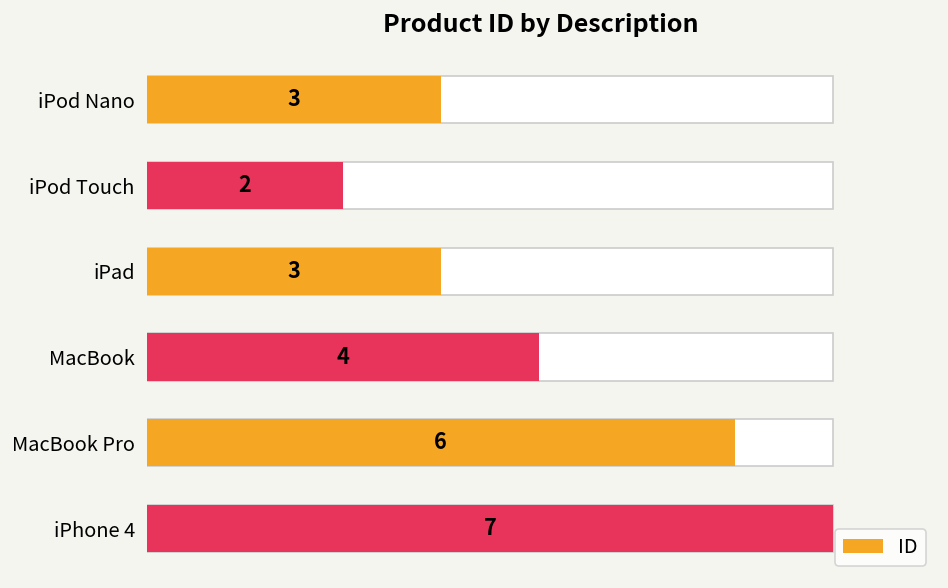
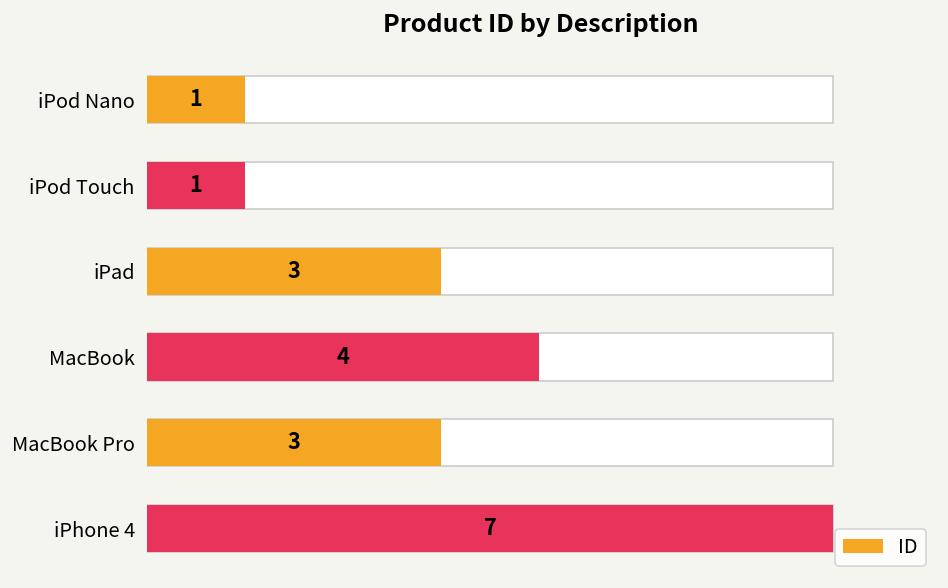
  {
    "ID": {
-     "iPod Nano": 3,
-     "iPod Touch": 2,
-     "MacBook Pro": 6,
+     "iPod Nano": 1,
+     "iPod Touch": 1,
+     "MacBook Pro": 3,
      "iPhone 4": 7
    }
  }
